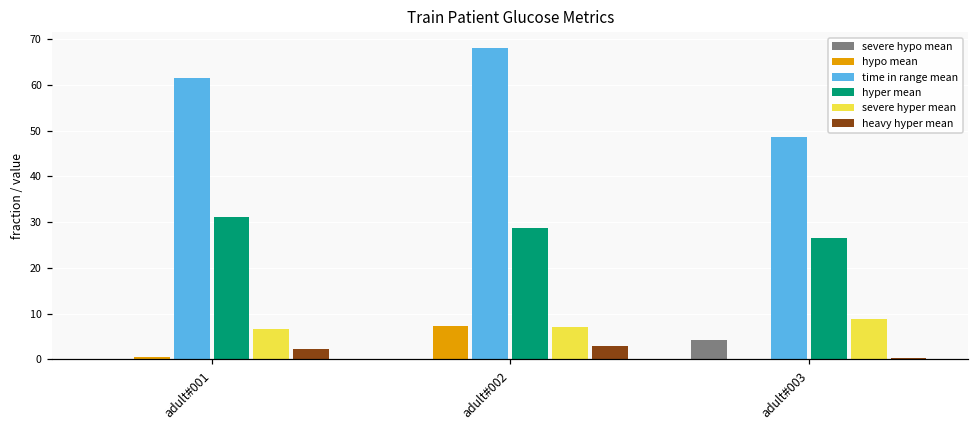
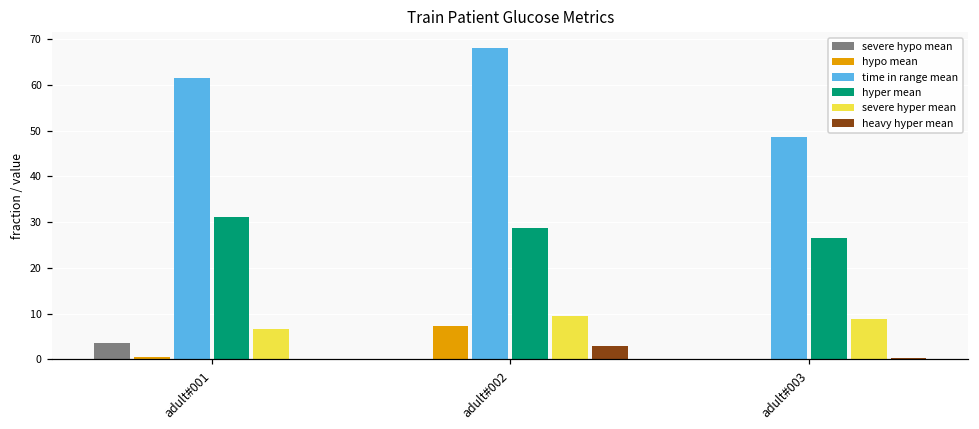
  {
    "severe hypo mean": {
-     "adult#001": 0,
-     "adult#003": 4
+     "adult#001": 4,
+     "adult#003": 0
    },
    "hypo mean": {
      "adult#002": 7
    },
    "time in range mean": {
      "adult#001": 62,
      "adult#002": 68,
      "adult#003": 49
    },
    "hyper mean": {
      "adult#001": 31,
      "adult#002": 29,
      "adult#003": 26
    },
    "severe hyper mean": {
      "adult#001": 7,
-     "adult#002": 7,
+     "adult#002": 10,
      "adult#003": 9
    },
    "heavy hyper mean": {
-     "adult#001": 2,
+     "adult#001": 0,
      "adult#002": 3
    }
  }
